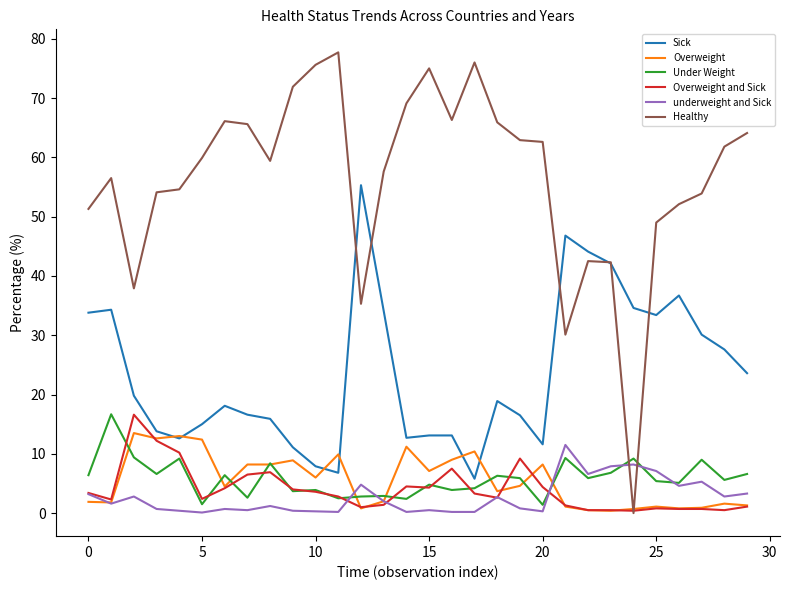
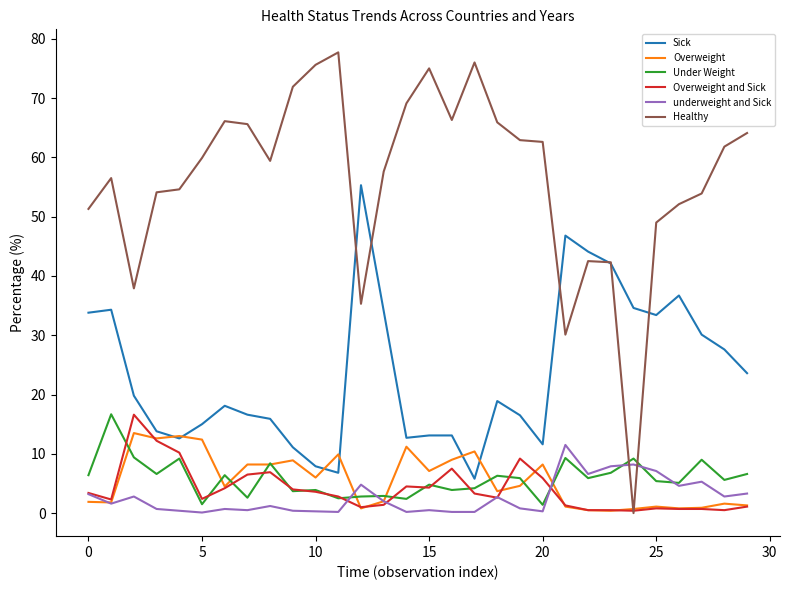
  {
    "Sick": {
      "0": 34,
      "5": 15,
      "10": 8,
      "15": 13,
      "20": 12,
      "25": 33
    },
    "Overweight": {
      "0": 2,
      "5": 12,
      "10": 6,
      "15": 7,
      "20": 8
    },
    "Under Weight": {
      "0": 6,
      "5": 2,
      "15": 5,
      "20": 1,
      "25": 5
    },
    "Overweight and Sick": {
      "5": 2,
      "15": 4,
-     "20": 4
+     "20": 6
    },
    "underweight and Sick": {
      "5": 0,
      "10": 0,
      "15": 1,
      "20": 0,
      "25": 7
    },
    "Healthy": {
      "0": 51,
      "5": 60,
      "10": 76,
      "15": 75,
      "20": 63,
      "25": 49
    }
  }
